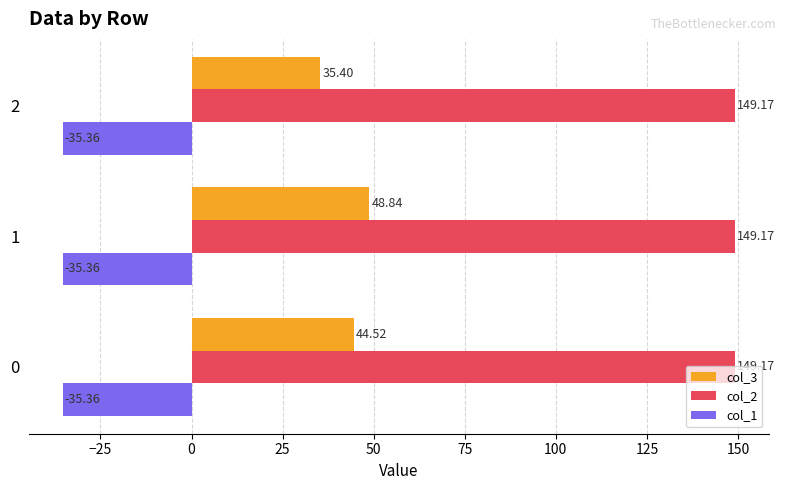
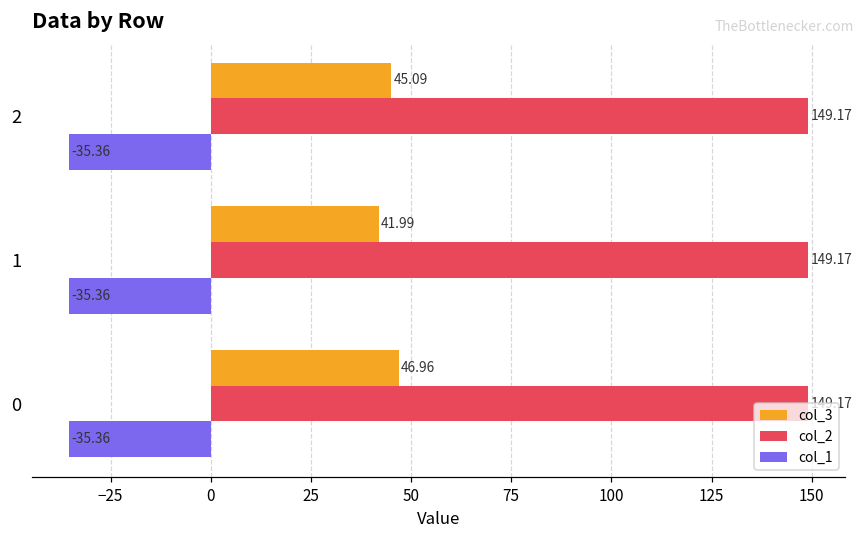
  {
    "col_3": {
-     "2": 35.40,
-     "1": 48.84,
-     "0": 44.52
+     "2": 45.09,
+     "1": 41.99,
+     "0": 46.96
    },
    "col_2": {
      "2": 149.17,
      "1": 149.17
    },
    "col_1": {
      "2": -35.36,
      "1": -35.36,
      "0": -35.36
    }
  }
